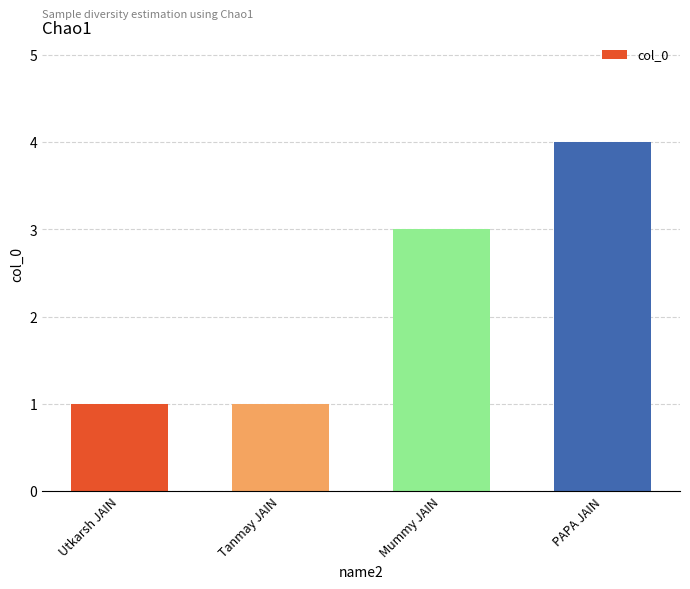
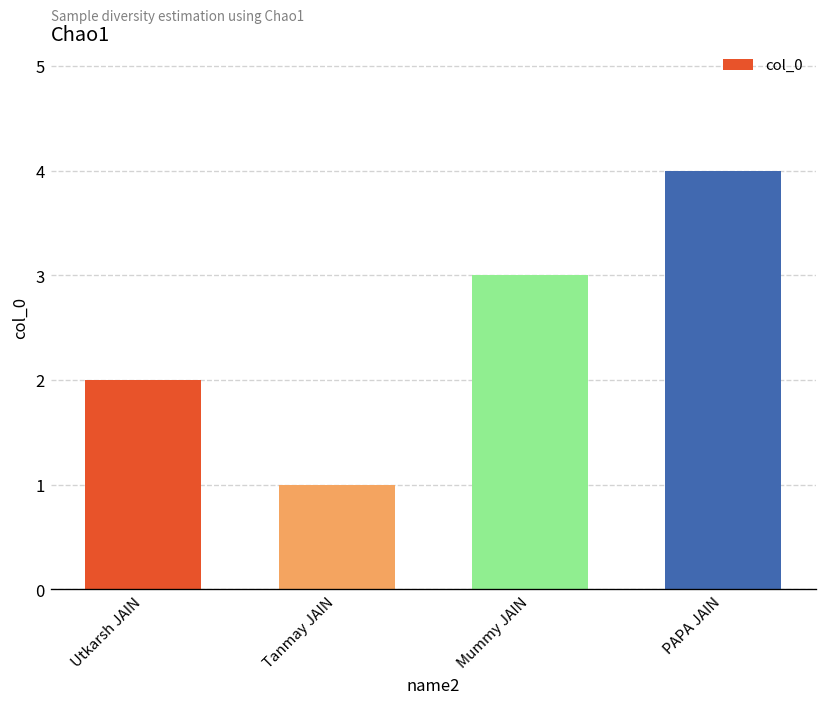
  {
-   "Utkarsh JAIN": 1,
+   "Utkarsh JAIN": 2,
    "Tanmay JAIN": 1,
    "Mummy JAIN": 3,
    "PAPA JAIN": 4
  }
